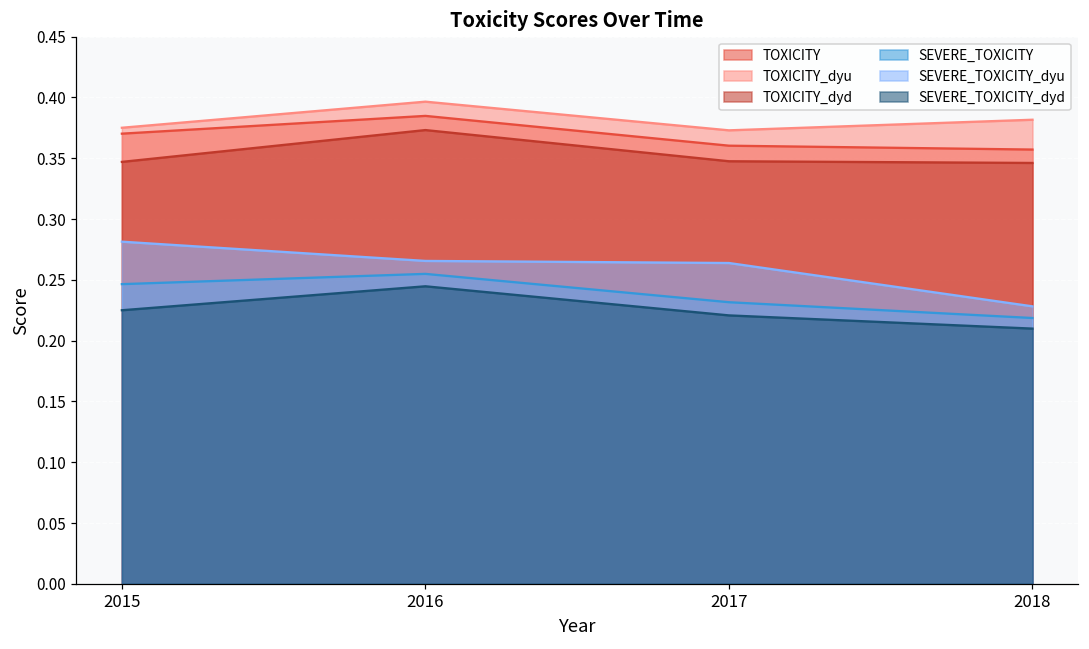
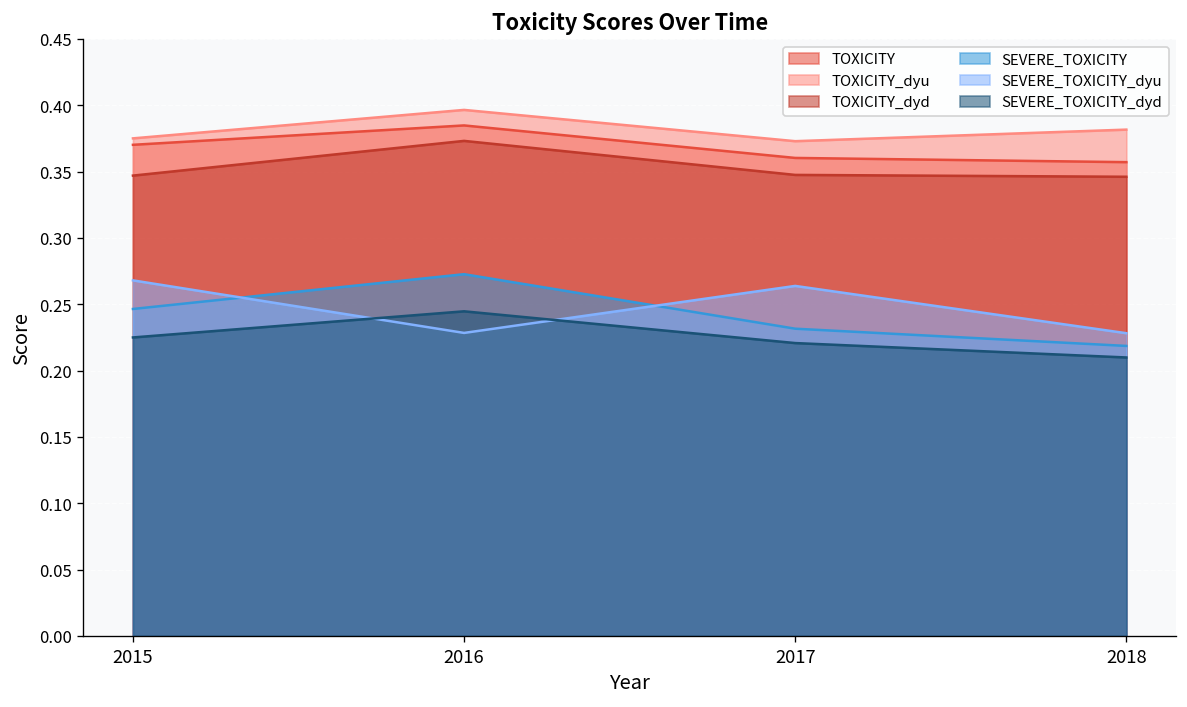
  {
    "TOXICITY_dyu": {
      "2015": 0.375,
      "2016": 0.397,
      "2017": 0.373,
      "2018": 0.382
    },
    "SEVERE_TOXICITY": {
      "2015": 0.246,
-     "2016": 0.255,
+     "2016": 0.273,
      "2017": 0.232,
      "2018": 0.219
    },
    "SEVERE_TOXICITY_dyu": {
-     "2015": 0.281,
-     "2016": 0.266,
+     "2015": 0.268,
+     "2016": 0.228,
      "2017": 0.264,
      "2018": 0.228
    },
    "SEVERE_TOXICITY_dyd": {
      "2015": 0.225,
      "2016": 0.245,
      "2017": 0.221,
      "2018": 0.210
    }
  }
